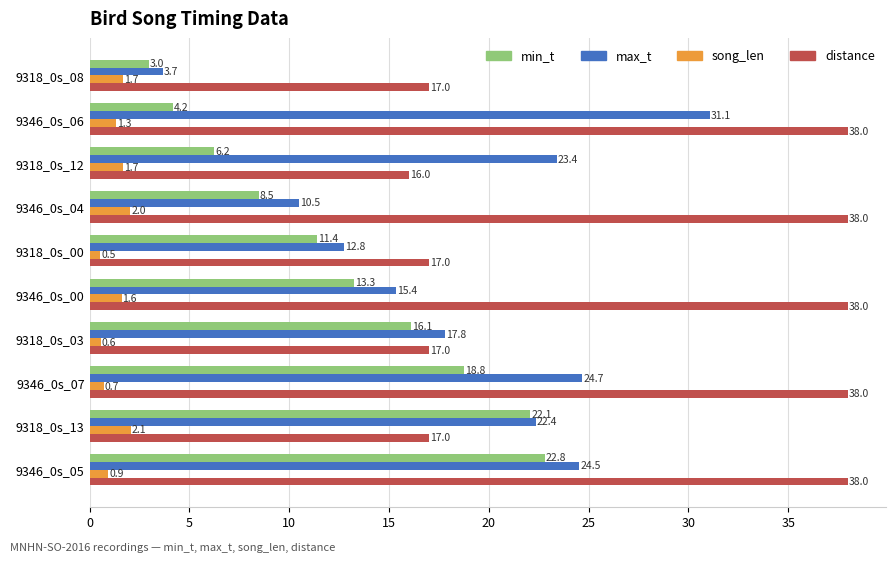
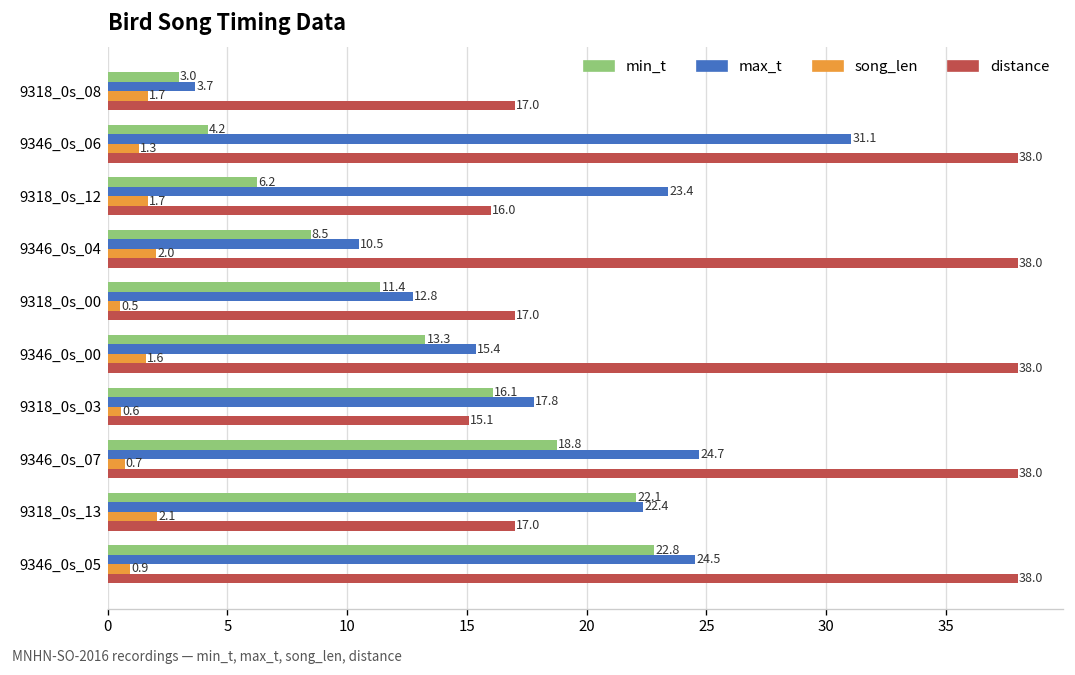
  {
    "min_t": {
      "9318_0s_08": 3.0,
      "9346_0s_06": 4.2,
      "9318_0s_12": 6.2,
      "9346_0s_04": 8.5,
      "9318_0s_00": 11.4,
      "9346_0s_00": 13.3,
      "9318_0s_03": 16.1,
      "9346_0s_07": 18.8,
      "9346_0s_05": 22.8
    },
    "max_t": {
      "9318_0s_08": 3.7,
      "9346_0s_06": 31.1,
      "9318_0s_12": 23.4,
      "9346_0s_04": 10.5,
      "9318_0s_00": 12.8,
      "9346_0s_00": 15.4,
      "9318_0s_03": 17.8,
      "9346_0s_07": 24.7,
      "9346_0s_05": 24.5
    },
    "song_len": {
      "9318_0s_08": 1.7,
      "9346_0s_06": 1.3,
      "9318_0s_12": 1.7,
      "9346_0s_04": 2.0,
      "9318_0s_00": 0.5,
      "9346_0s_00": 1.6,
      "9318_0s_03": 0.6,
      "9346_0s_07": 0.7,
      "9318_0s_13": 2.1,
      "9346_0s_05": 0.9
    },
    "distance": {
      "9318_0s_08": 17.0,
      "9346_0s_06": 38.0,
      "9318_0s_12": 16.0,
      "9346_0s_04": 38.0,
      "9318_0s_00": 17.0,
      "9346_0s_00": 38.0,
-     "9318_0s_03": 17.0,
+     "9318_0s_03": 15.1,
      "9346_0s_07": 38.0,
      "9318_0s_13": 17.0,
      "9346_0s_05": 38.0
    }
  }
